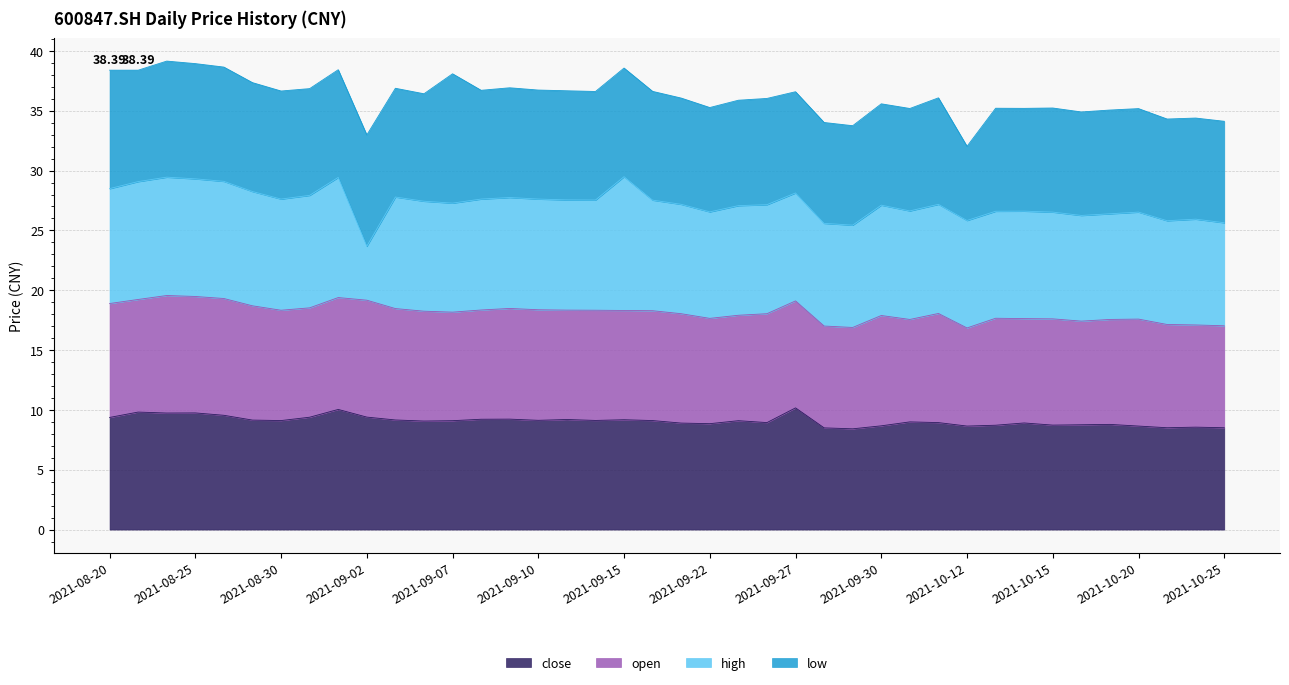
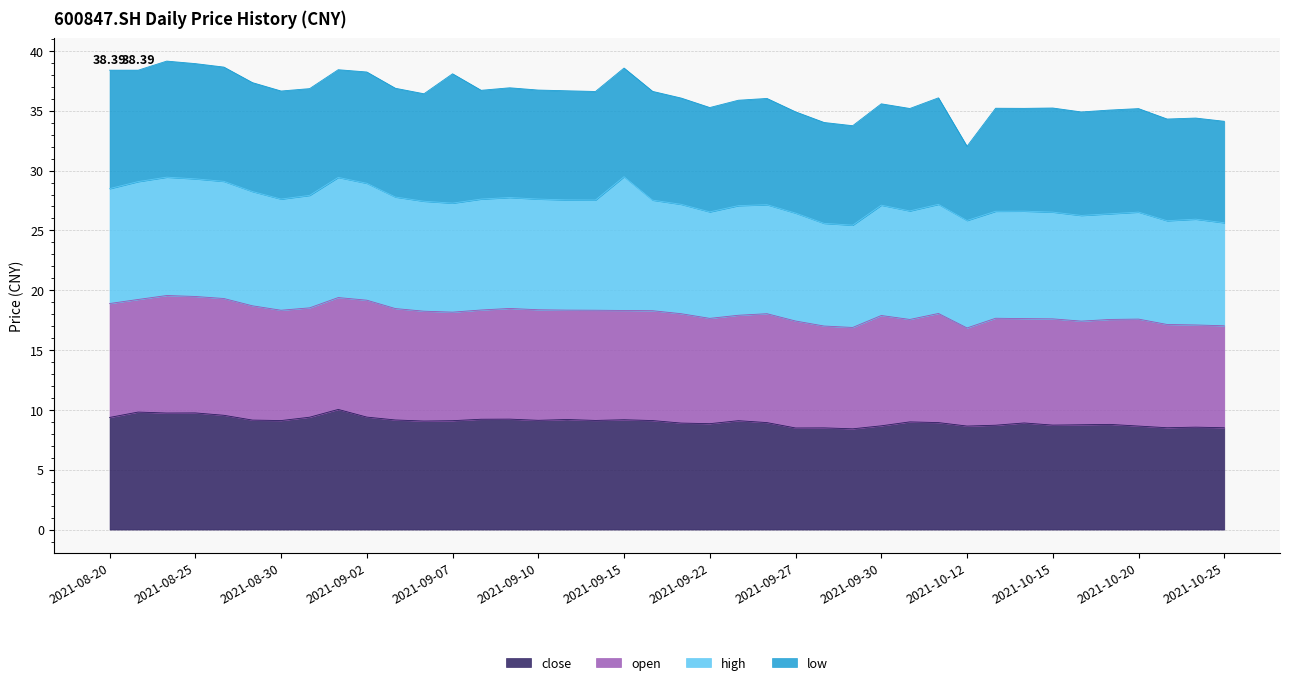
  {
    "close": {
      "2021-08-20": 9.4,
      "2021-08-25": 9.8,
      "2021-08-30": 9.1,
      "2021-09-02": 9.4,
      "2021-09-07": 9.1,
      "2021-09-10": 9.1,
      "2021-09-15": 9.2,
      "2021-09-22": 8.9,
-     "2021-09-27": 10.2,
+     "2021-09-27": 8.5,
      "2021-09-30": 8.7,
      "2021-10-12": 8.7,
      "2021-10-15": 8.7,
      "2021-10-20": 8.7,
      "2021-10-25": 8.5
    },
    "open": {
      "2021-08-20": 9.5,
      "2021-08-25": 9.7,
      "2021-08-30": 9.2,
      "2021-09-02": 9.8,
      "2021-09-07": 9.1,
      "2021-09-10": 9.2,
      "2021-09-15": 9.1,
      "2021-09-22": 8.8,
      "2021-09-27": 8.9,
      "2021-09-30": 9.2,
      "2021-10-12": 8.2,
      "2021-10-15": 8.9,
      "2021-10-20": 8.9,
      "2021-10-25": 8.5
    },
    "high": {
      "2021-08-20": 9.6,
      "2021-08-25": 9.8,
      "2021-08-30": 9.3,
-     "2021-09-02": 4.5,
+     "2021-09-02": 9.8,
      "2021-09-07": 9.1,
      "2021-09-10": 9.3,
      "2021-09-15": 11.2,
      "2021-09-22": 8.9,
      "2021-09-27": 9.0,
      "2021-09-30": 9.2,
      "2021-10-12": 9.0,
      "2021-10-15": 8.9,
      "2021-10-20": 8.9,
      "2021-10-25": 8.6
    },
    "low": {
      "2021-08-25": 9.6,
      "2021-08-30": 9.0,
      "2021-09-02": 9.3,
      "2021-09-07": 10.8,
      "2021-09-10": 9.1,
      "2021-09-15": 9.1,
      "2021-09-22": 8.7,
      "2021-09-27": 8.5,
      "2021-09-30": 8.5,
      "2021-10-12": 6.2,
      "2021-10-15": 8.7,
      "2021-10-20": 8.6,
      "2021-10-25": 8.5
    }
  }
